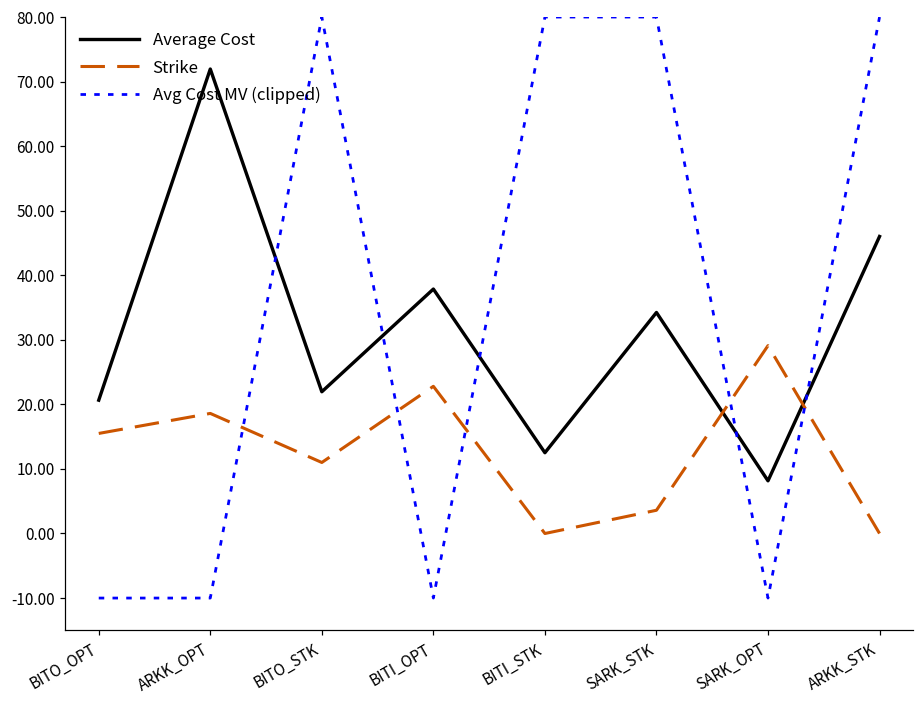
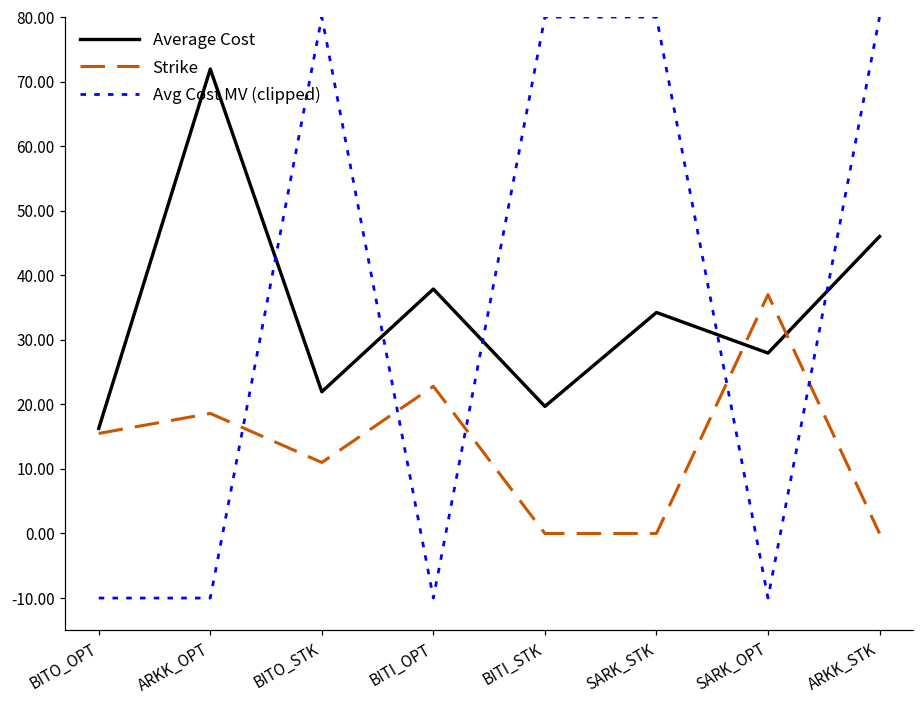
  {
    "Average Cost": {
-     "BITO_OPT": 21,
+     "BITO_OPT": 16,
      "ARKK_OPT": 72,
      "BITO_STK": 22,
      "BITI_OPT": 38,
-     "BITI_STK": 13,
+     "BITI_STK": 20,
      "SARK_STK": 34,
-     "SARK_OPT": 8,
+     "SARK_OPT": 28,
      "ARKK_STK": 46
    },
    "Strike": {
      "BITO_OPT": 16,
      "ARKK_OPT": 19,
      "BITO_STK": 11,
      "BITI_OPT": 23,
      "BITI_STK": 0,
-     "SARK_STK": 4,
-     "SARK_OPT": 29,
+     "SARK_STK": 0,
+     "SARK_OPT": 37,
      "ARKK_STK": 0
    },
    "Avg Cost MV (clipped)": {
      "BITO_OPT": -10,
      "ARKK_OPT": -10,
      "BITO_STK": 80,
      "BITI_OPT": -10,
      "BITI_STK": 80,
      "SARK_STK": 80,
      "SARK_OPT": -10,
      "ARKK_STK": 80
    }
  }
